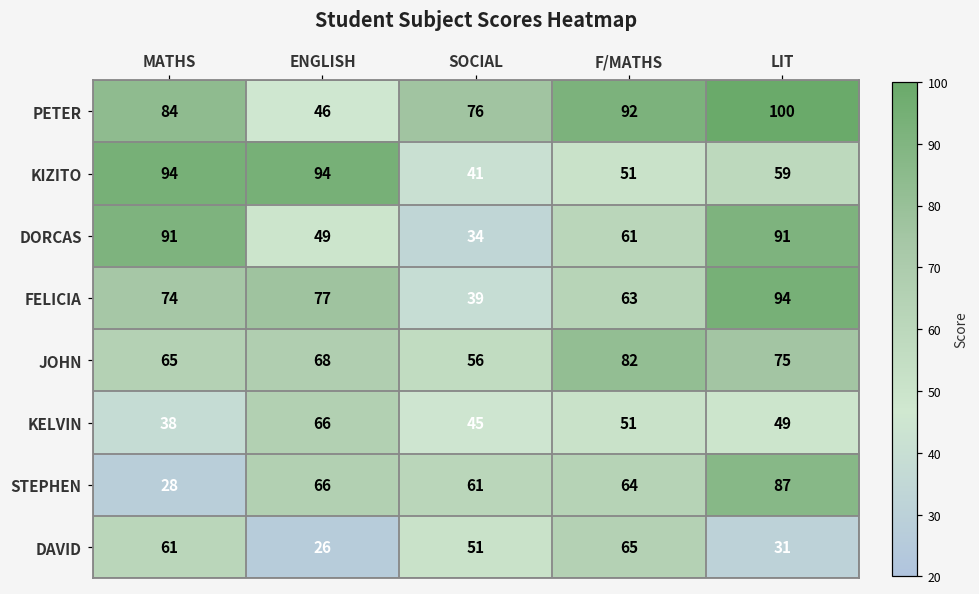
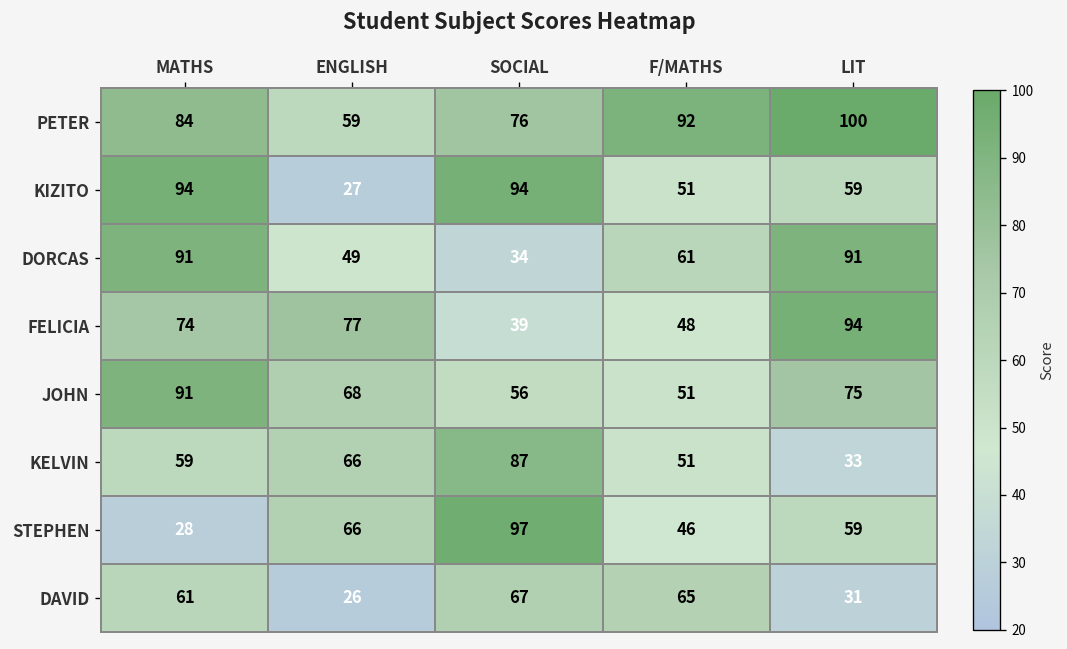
  {
    "PETER": {
      "MATHS": 84,
-     "ENGLISH": 46,
+     "ENGLISH": 59,
      "SOCIAL": 76,
      "F/MATHS": 92,
      "LIT": 100
    },
    "KIZITO": {
      "MATHS": 94,
-     "ENGLISH": 94,
-     "SOCIAL": 41,
+     "ENGLISH": 27,
+     "SOCIAL": 94,
      "F/MATHS": 51,
      "LIT": 59
    },
    "DORCAS": {
      "MATHS": 91,
      "ENGLISH": 49,
      "SOCIAL": 34,
      "F/MATHS": 61,
      "LIT": 91
    },
    "FELICIA": {
      "MATHS": 74,
      "ENGLISH": 77,
      "SOCIAL": 39,
-     "F/MATHS": 63,
+     "F/MATHS": 48,
      "LIT": 94
    },
    "JOHN": {
-     "MATHS": 65,
+     "MATHS": 91,
      "ENGLISH": 68,
      "SOCIAL": 56,
-     "F/MATHS": 82,
+     "F/MATHS": 51,
      "LIT": 75
    },
    "KELVIN": {
-     "MATHS": 38,
+     "MATHS": 59,
      "ENGLISH": 66,
-     "SOCIAL": 45,
+     "SOCIAL": 87,
      "F/MATHS": 51,
-     "LIT": 49
+     "LIT": 33
    },
    "STEPHEN": {
      "MATHS": 28,
      "ENGLISH": 66,
-     "SOCIAL": 61,
-     "F/MATHS": 64,
-     "LIT": 87
+     "SOCIAL": 97,
+     "F/MATHS": 46,
+     "LIT": 59
    },
    "DAVID": {
      "MATHS": 61,
      "ENGLISH": 26,
-     "SOCIAL": 51,
+     "SOCIAL": 67,
      "F/MATHS": 65,
      "LIT": 31
    }
  }
